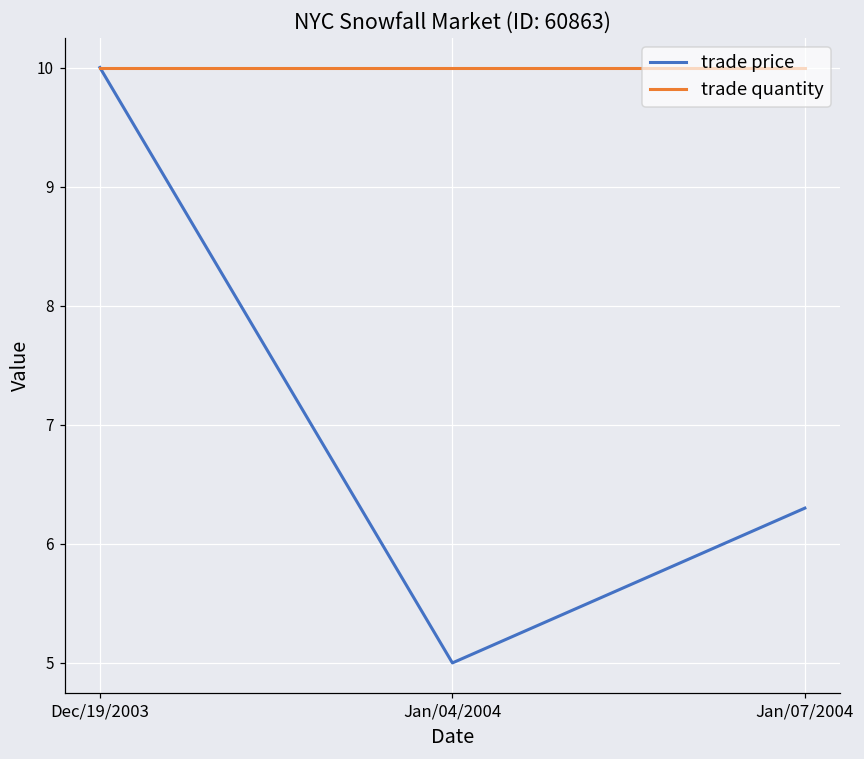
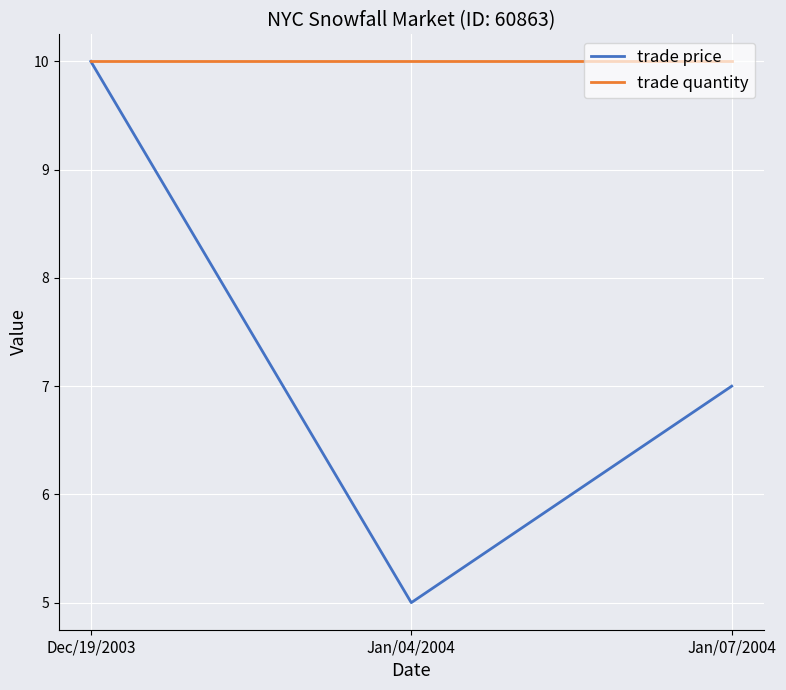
  {
    "trade price": {
      "Jan/04/2004": 5.0,
-     "Jan/07/2004": 6.3
+     "Jan/07/2004": 7.0
    },
    "trade quantity": {
      "Jan/04/2004": 10.0
    }
  }
